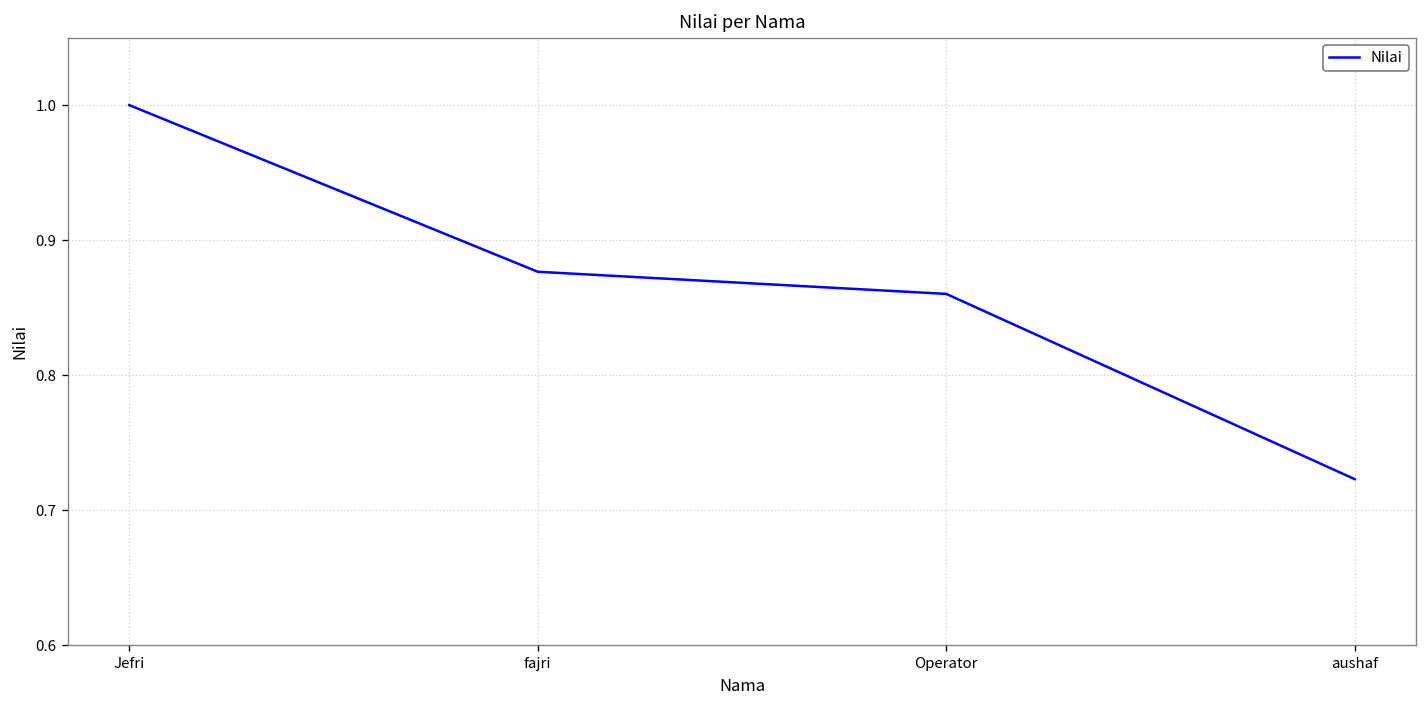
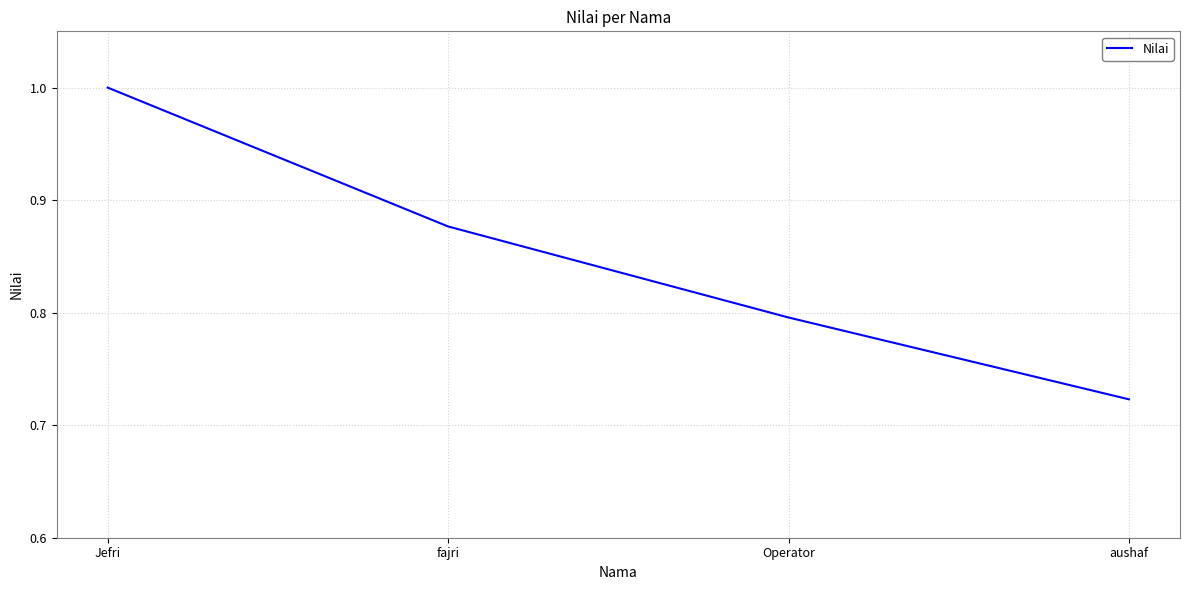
  {
    "Jefri": 1.000,
    "fajri": 0.877,
-   "Operator": 0.860,
+   "Operator": 0.796,
    "aushaf": 0.723
  }
